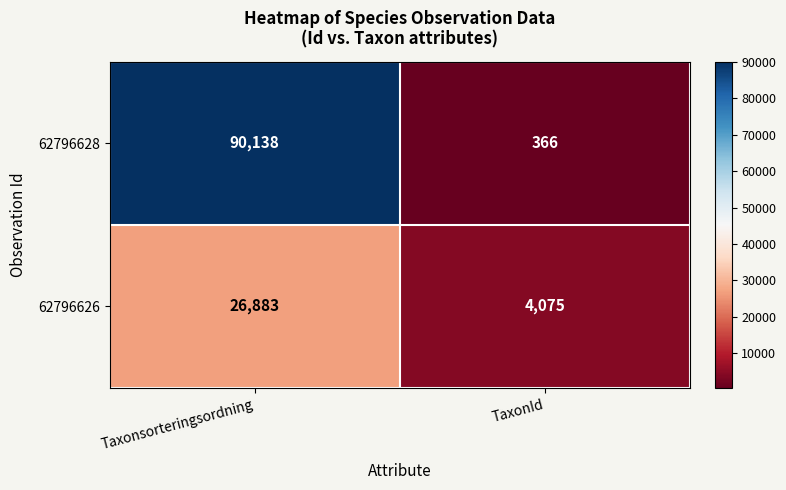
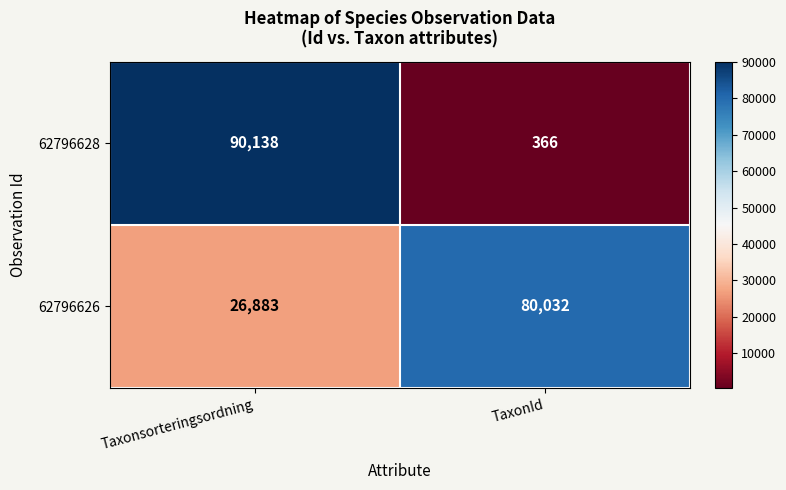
  {
    "62796628": {
      "Taxonsorteringsordning": "90,138",
      "TaxonId": "366"
    },
    "62796626": {
      "Taxonsorteringsordning": "26,883",
-     "TaxonId": "4,075"
+     "TaxonId": "80,032"
    }
  }
